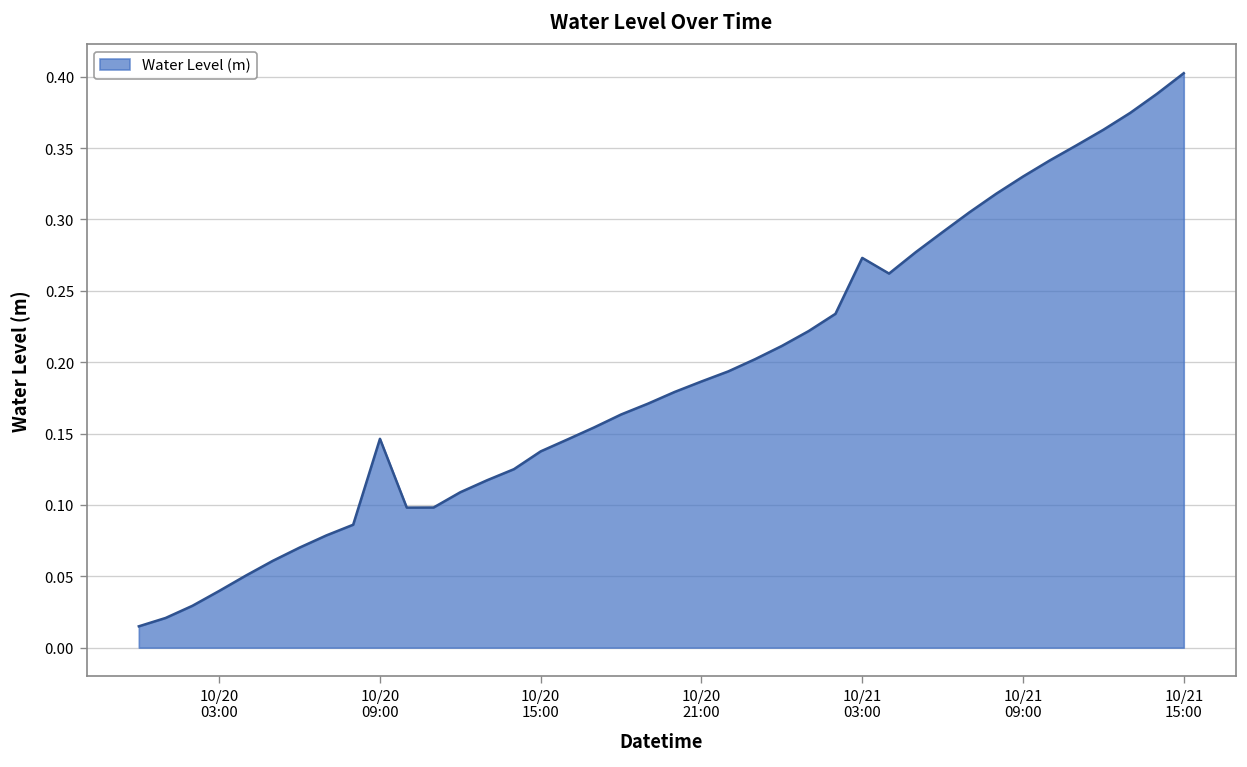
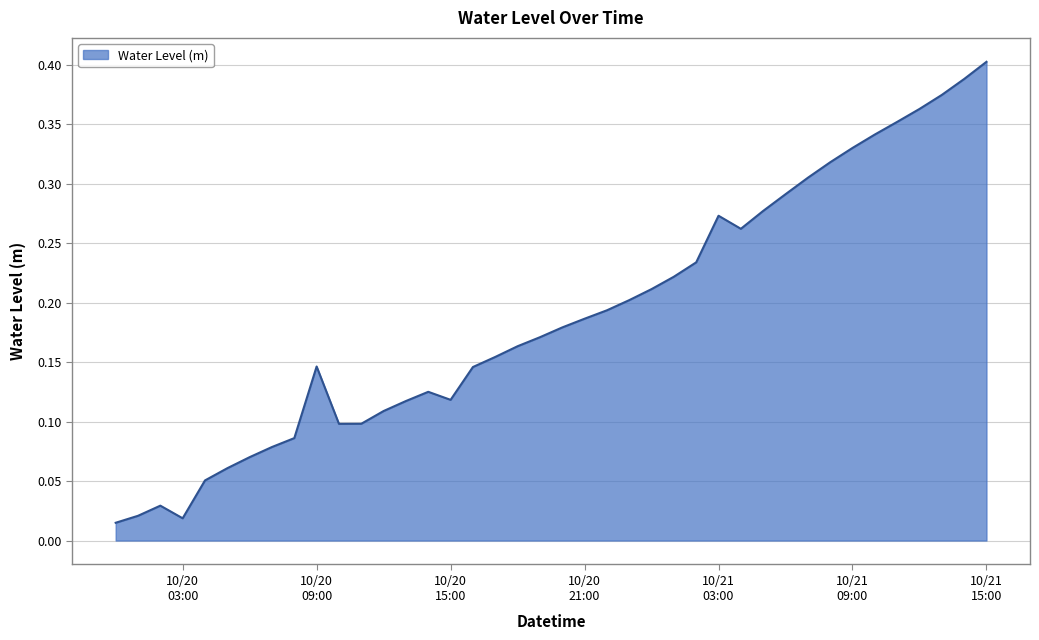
  {
-   "10/20 03:00": 0.040,
+   "10/20 03:00": 0.019,
    "10/20 09:00": 0.146,
-   "10/20 15:00": 0.138,
+   "10/20 15:00": 0.118,
    "10/20 21:00": 0.186,
    "10/21 03:00": 0.273,
    "10/21 09:00": 0.330,
    "10/21 15:00": 0.402
  }
